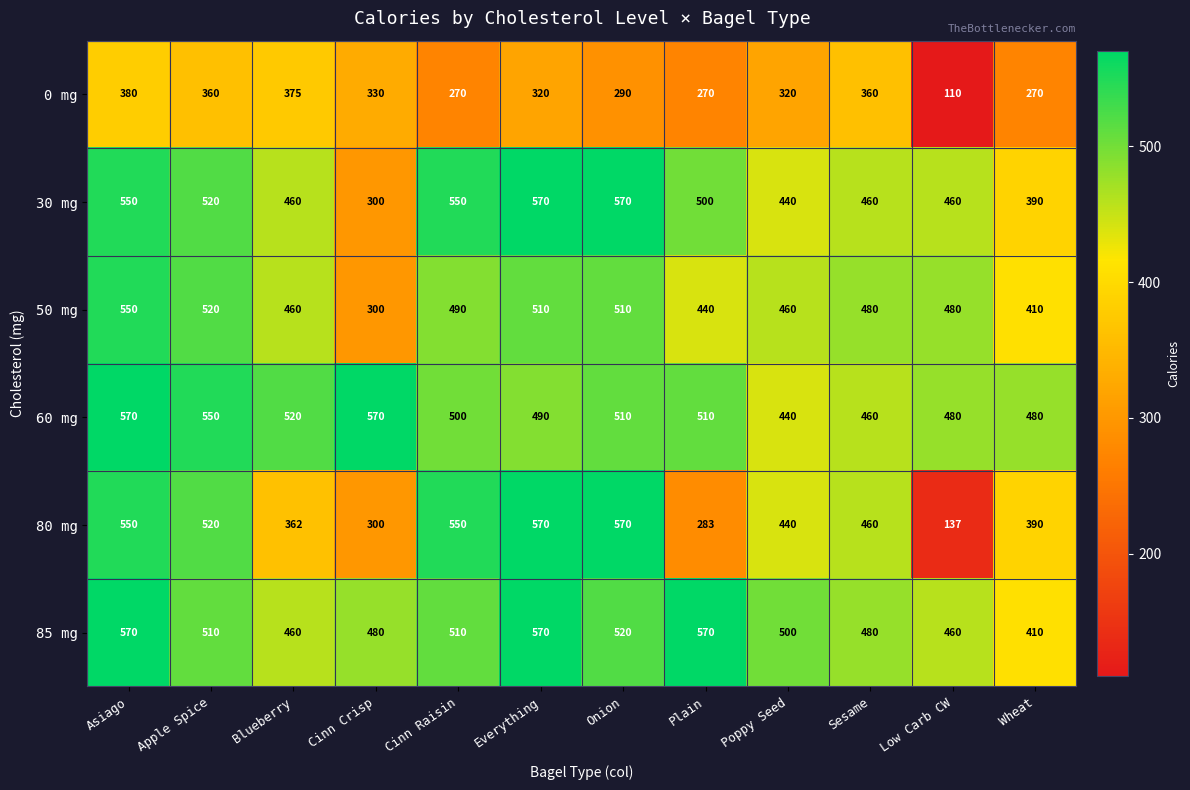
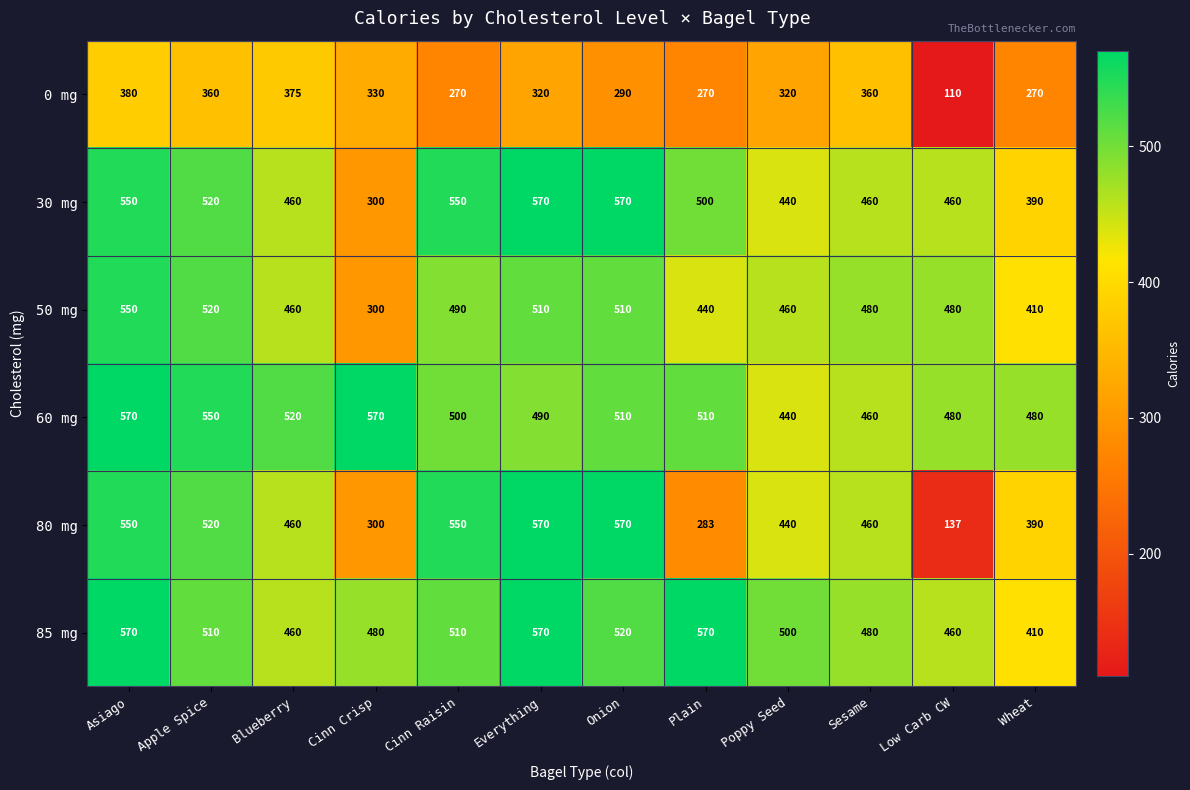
  {
    "0 mg": {
      "Asiago": 380,
      "Apple Spice": 360,
      "Blueberry": 375,
      "Cinn Crisp": 330,
      "Cinn Raisin": 270,
      "Everything": 320,
      "Onion": 290,
      "Plain": 270,
      "Poppy Seed": 320,
      "Sesame": 360,
      "Low Carb CW": 110,
      "Wheat": 270
    },
    "30 mg": {
      "Asiago": 550,
      "Apple Spice": 520,
      "Blueberry": 460,
      "Cinn Crisp": 300,
      "Cinn Raisin": 550,
      "Everything": 570,
      "Onion": 570,
      "Plain": 500,
      "Poppy Seed": 440,
      "Sesame": 460,
      "Low Carb CW": 460,
      "Wheat": 390
    },
    "50 mg": {
      "Asiago": 550,
      "Apple Spice": 520,
      "Blueberry": 460,
      "Cinn Crisp": 300,
      "Cinn Raisin": 490,
      "Everything": 510,
      "Onion": 510,
      "Plain": 440,
      "Poppy Seed": 460,
      "Sesame": 480,
      "Low Carb CW": 480,
      "Wheat": 410
    },
    "60 mg": {
      "Asiago": 570,
      "Apple Spice": 550,
      "Blueberry": 520,
      "Cinn Crisp": 570,
      "Cinn Raisin": 500,
      "Everything": 490,
      "Onion": 510,
      "Plain": 510,
      "Poppy Seed": 440,
      "Sesame": 460,
      "Low Carb CW": 480,
      "Wheat": 480
    },
    "80 mg": {
      "Asiago": 550,
      "Apple Spice": 520,
-     "Blueberry": 362,
+     "Blueberry": 460,
      "Cinn Crisp": 300,
      "Cinn Raisin": 550,
      "Everything": 570,
      "Onion": 570,
      "Plain": 283,
      "Poppy Seed": 440,
      "Sesame": 460,
      "Low Carb CW": 137,
      "Wheat": 390
    },
    "85 mg": {
      "Asiago": 570,
      "Apple Spice": 510,
      "Blueberry": 460,
      "Cinn Crisp": 480,
      "Cinn Raisin": 510,
      "Everything": 570,
      "Onion": 520,
      "Plain": 570,
      "Poppy Seed": 500,
      "Sesame": 480,
      "Low Carb CW": 460,
      "Wheat": 410
    }
  }
